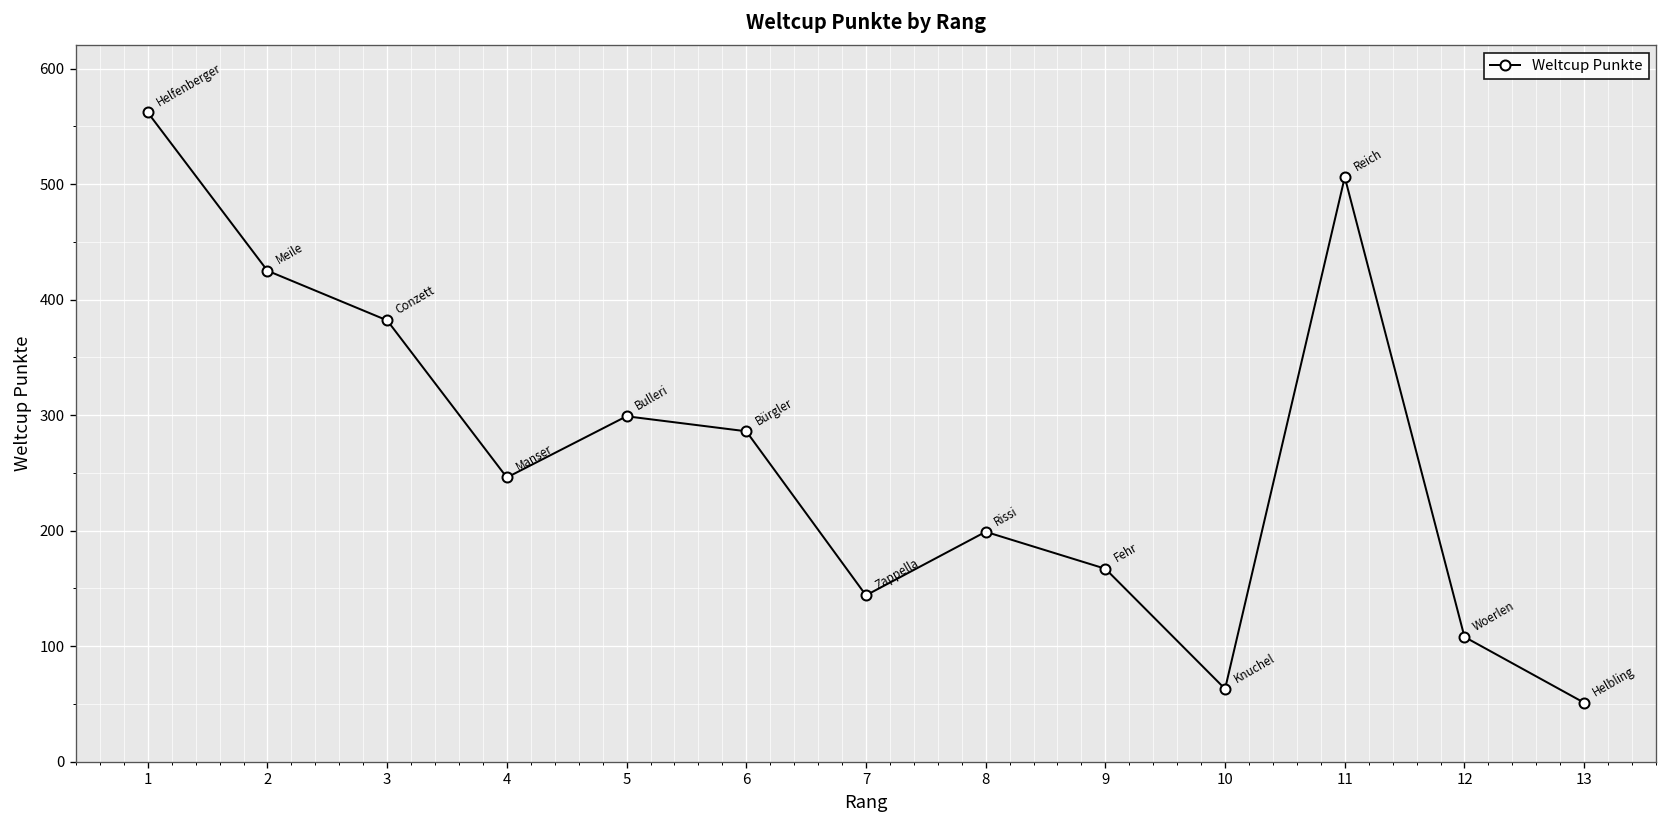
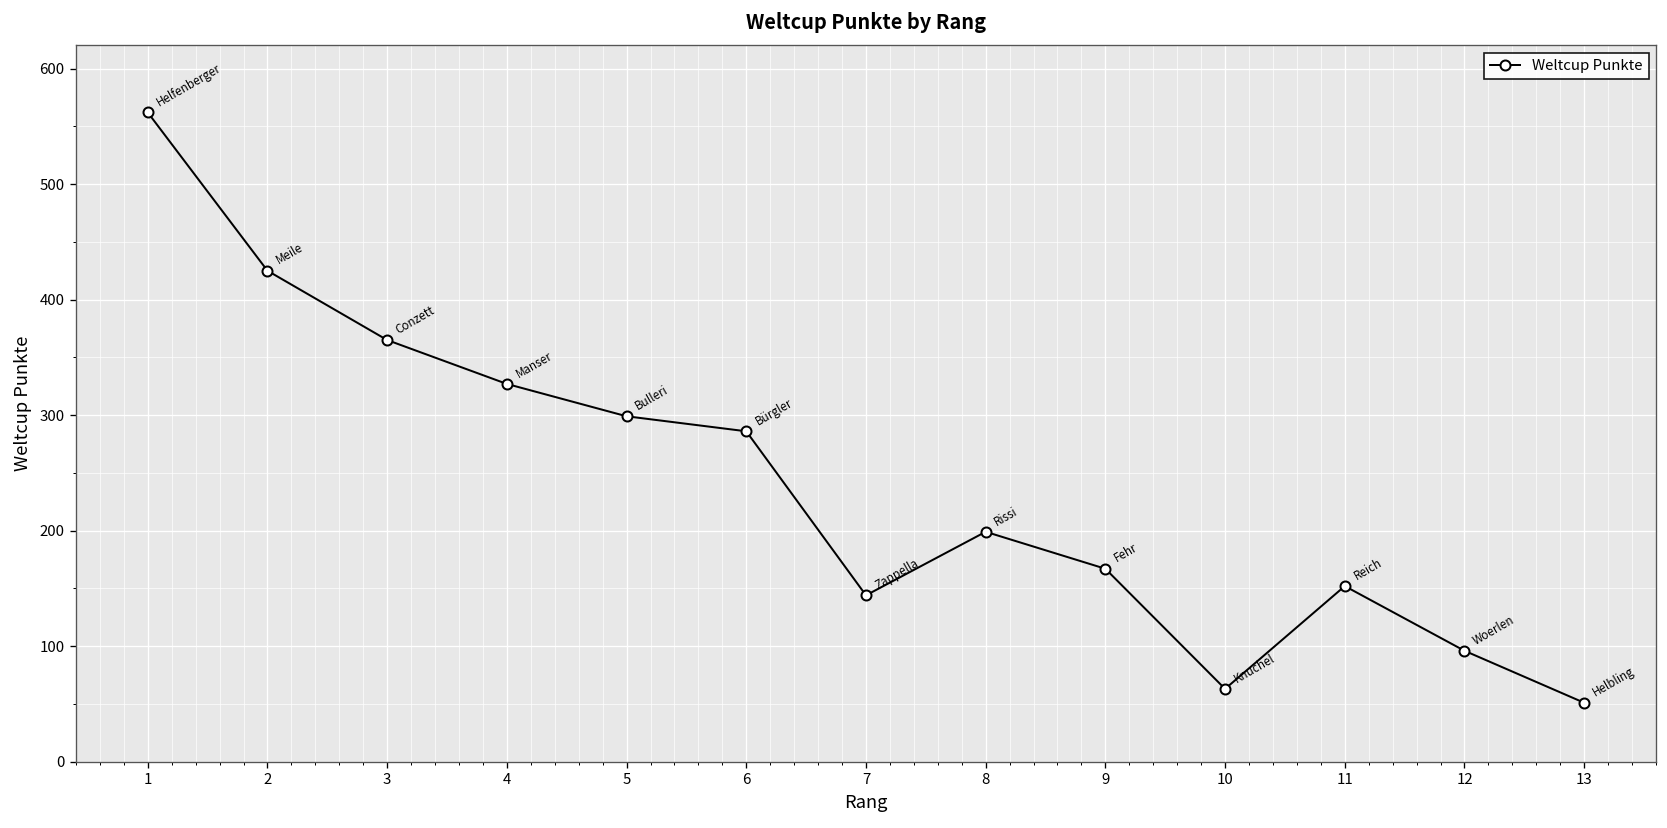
  {
    "1": 560,
    "2": 430,
-   "3": 380,
-   "4": 250,
+   "3": 370,
+   "4": 330,
    "5": 300,
    "6": 290,
    "7": 140,
    "8": 200,
    "9": 170,
    "10": 60,
-   "11": 510,
-   "12": 110,
+   "11": 150,
+   "12": 100,
    "13": 50
  }
